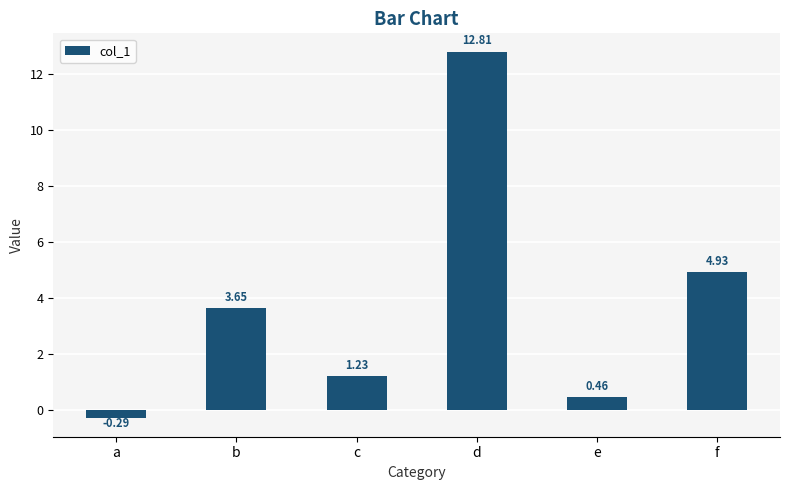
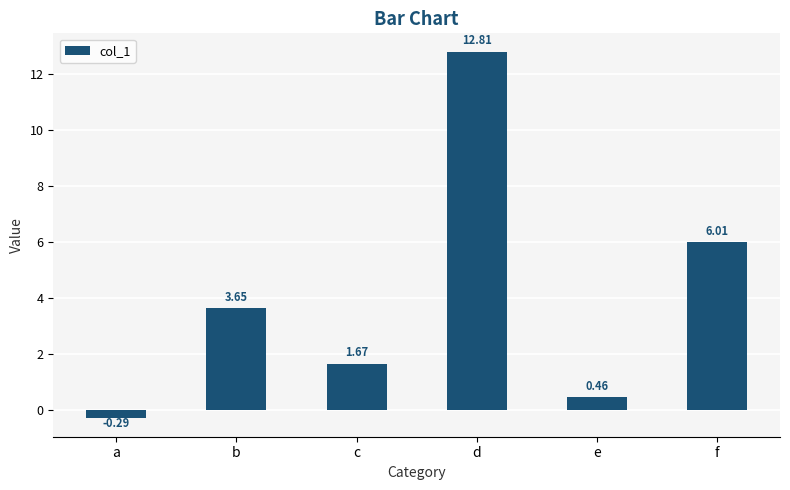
  {
    "a": -0.29,
    "b": 3.65,
-   "c": 1.23,
+   "c": 1.67,
    "d": 12.81,
    "e": 0.46,
-   "f": 4.93
+   "f": 6.01
  }
